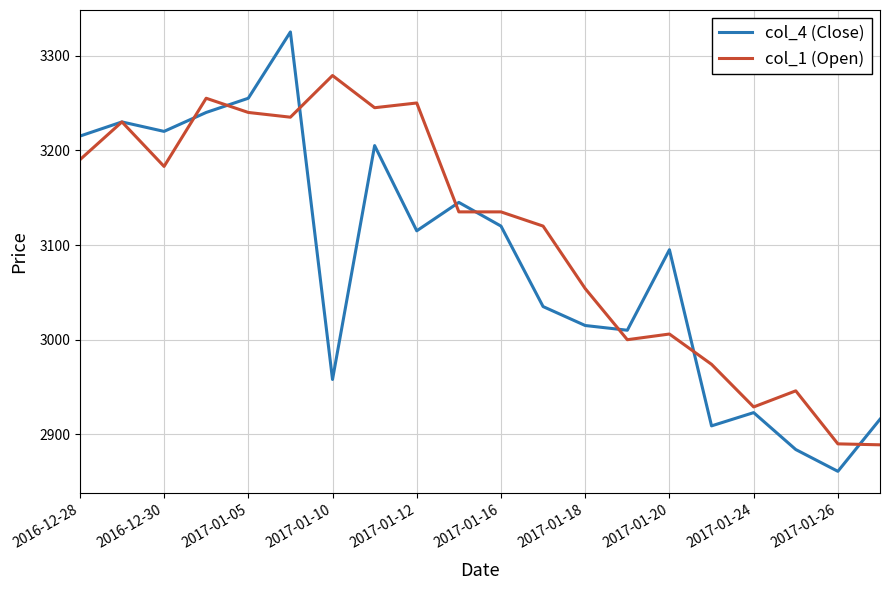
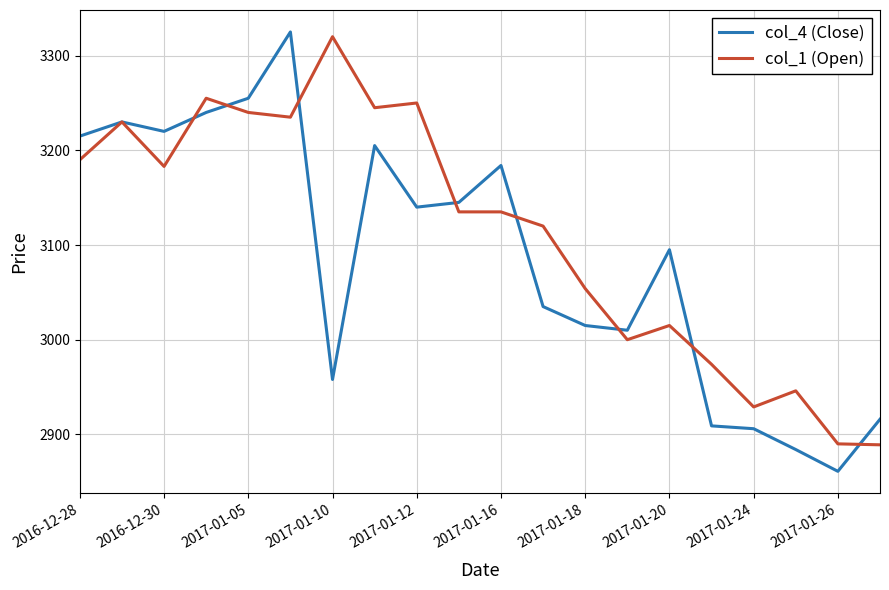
  {
    "col_4 (Close)": {
      "2016-12-28": 3220,
      "2016-12-30": 3220,
      "2017-01-05": 3260,
      "2017-01-10": 2960,
-     "2017-01-12": 3120,
-     "2017-01-16": 3120,
+     "2017-01-12": 3140,
+     "2017-01-16": 3180,
      "2017-01-18": 3020,
      "2017-01-20": 3100,
-     "2017-01-24": 2920,
+     "2017-01-24": 2910,
      "2017-01-26": 2860
    },
    "col_1 (Open)": {
      "2016-12-28": 3190,
      "2016-12-30": 3180,
      "2017-01-05": 3240,
-     "2017-01-10": 3280,
+     "2017-01-10": 3320,
      "2017-01-12": 3250,
      "2017-01-16": 3140,
      "2017-01-18": 3050,
-     "2017-01-20": 3010,
+     "2017-01-20": 3020,
      "2017-01-24": 2930,
      "2017-01-26": 2890
    }
  }
